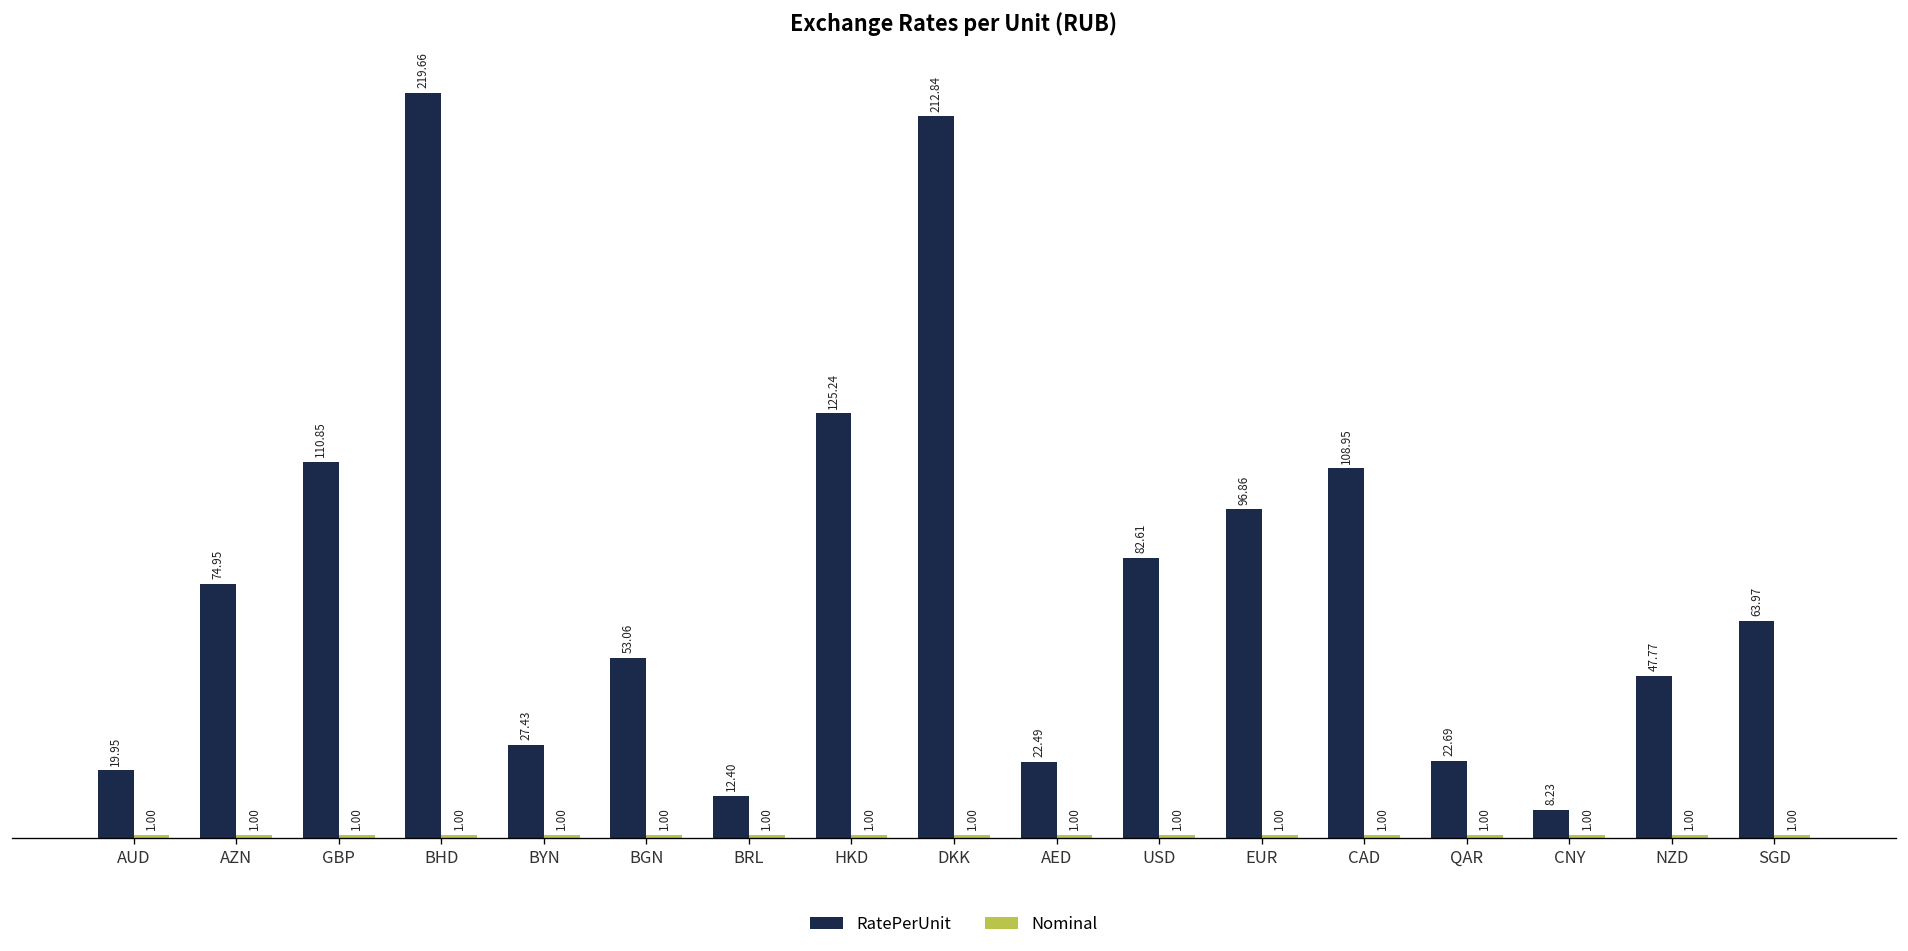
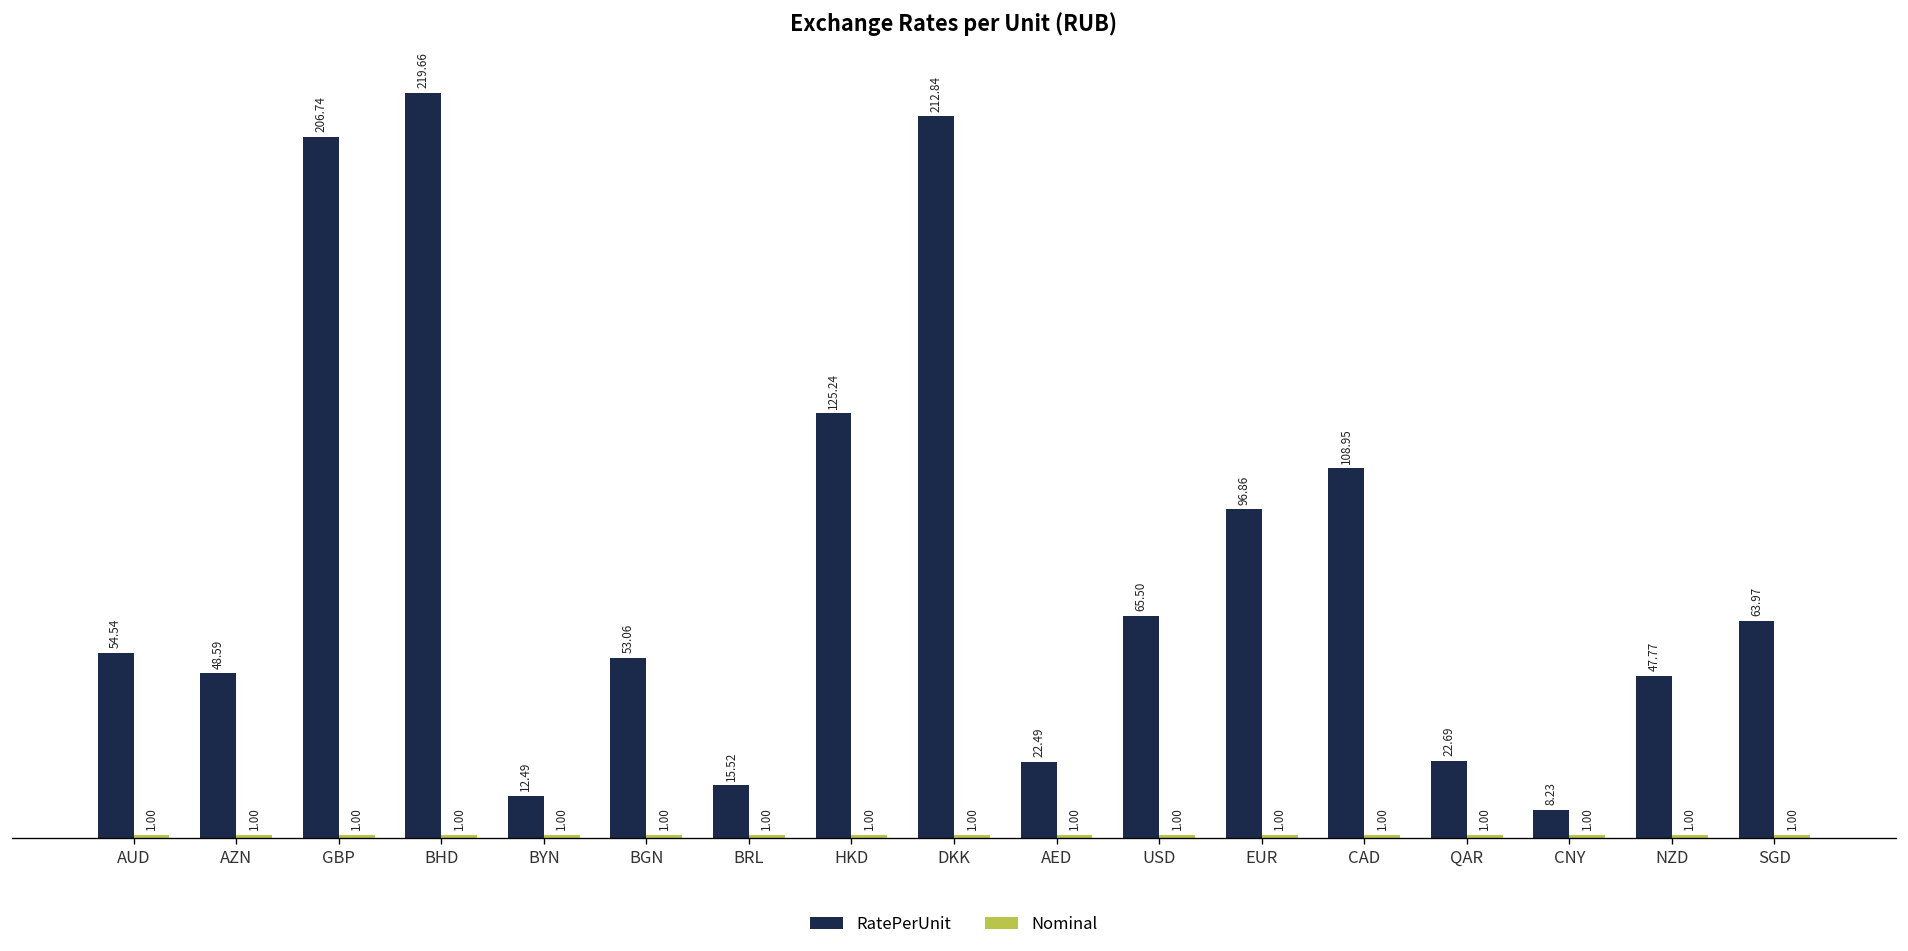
  {
    "RatePerUnit": {
-     "AUD": 19.95,
-     "AZN": 74.95,
-     "GBP": 110.85,
+     "AUD": 54.54,
+     "AZN": 48.59,
+     "GBP": 206.74,
      "BHD": 219.66,
-     "BYN": 27.43,
+     "BYN": 12.49,
      "BGN": 53.06,
-     "BRL": 12.40,
+     "BRL": 15.52,
      "HKD": 125.24,
      "DKK": 212.84,
      "AED": 22.49,
-     "USD": 82.61,
+     "USD": 65.50,
      "EUR": 96.86,
      "CAD": 108.95,
      "QAR": 22.69,
      "CNY": 8.23,
      "NZD": 47.77,
      "SGD": 63.97
    },
    "Nominal": {
      "AUD": 1.00,
      "AZN": 1.00,
      "GBP": 1.00,
      "BHD": 1.00,
      "BYN": 1.00,
      "BGN": 1.00,
      "BRL": 1.00,
      "HKD": 1.00,
      "DKK": 1.00,
      "AED": 1.00,
      "USD": 1.00,
      "EUR": 1.00,
      "CAD": 1.00,
      "QAR": 1.00,
      "CNY": 1.00,
      "NZD": 1.00,
      "SGD": 1.00
    }
  }
